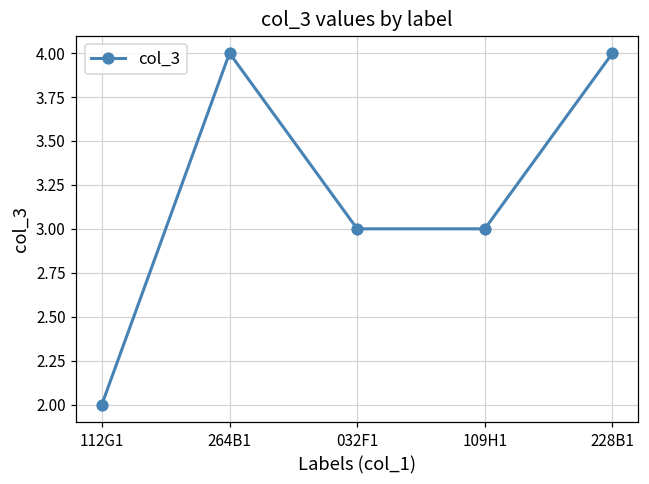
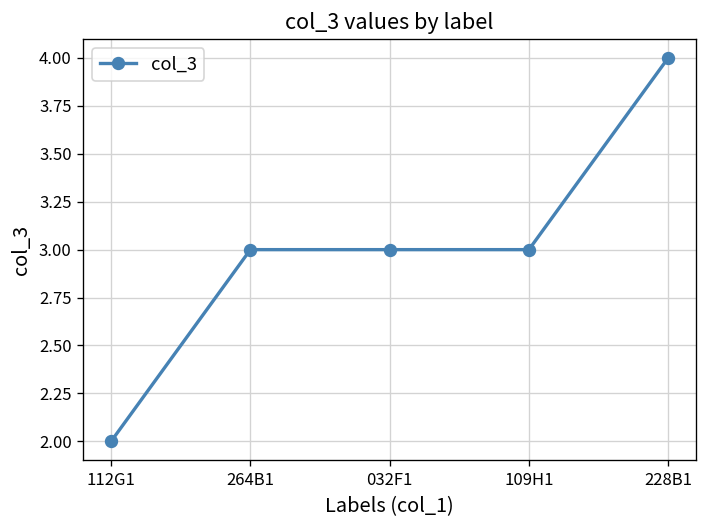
  {
    "112G1": 2,
-   "264B1": 4,
+   "264B1": 3,
    "032F1": 3,
    "109H1": 3,
    "228B1": 4
  }
